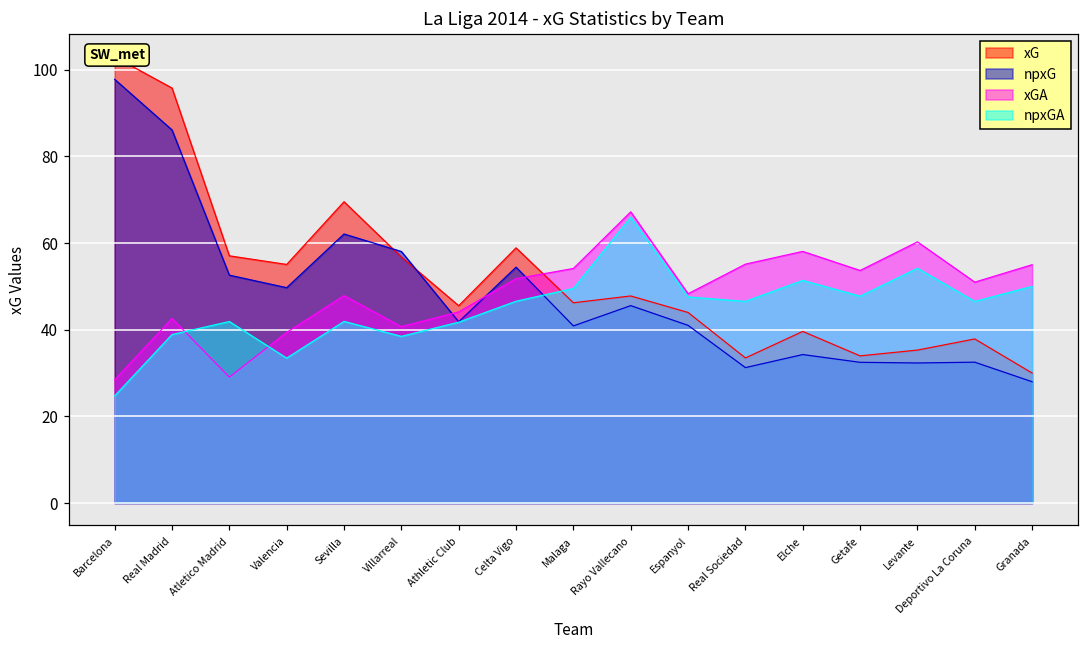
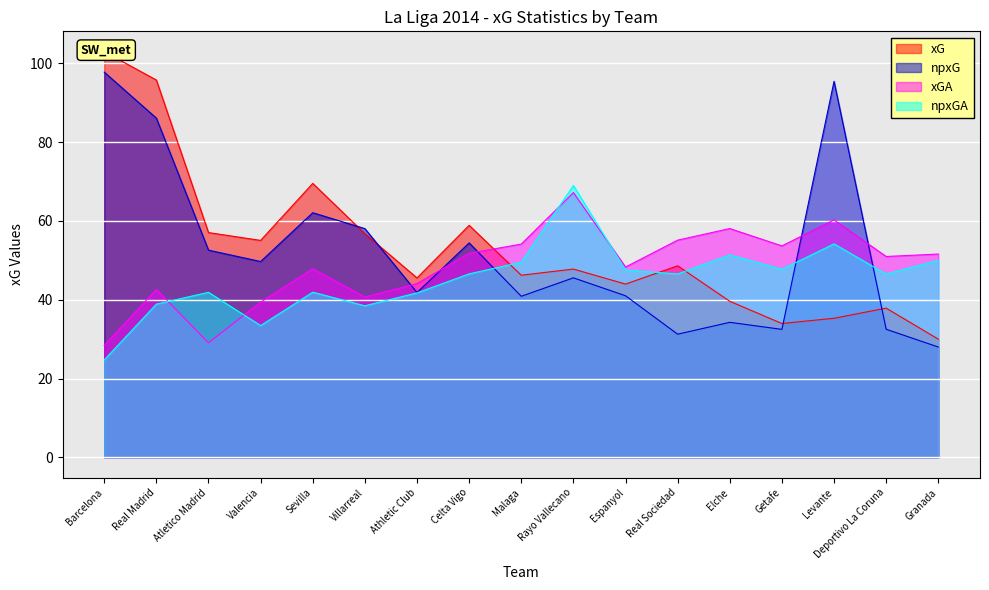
  {
    "xG": {
      "Real Madrid": 96,
      "Atletico Madrid": 57,
      "Valencia": 55,
      "Sevilla": 70,
      "Villarreal": 57,
      "Athletic Club": 46,
      "Celta Vigo": 59,
      "Malaga": 46,
      "Rayo Vallecano": 48,
      "Espanyol": 44,
-     "Real Sociedad": 33,
+     "Real Sociedad": 49,
      "Elche": 40,
      "Getafe": 34,
      "Levante": 35,
      "Deportivo La Coruna": 38,
      "Granada": 30
    },
    "npxG": {
      "Barcelona": 98,
      "Real Madrid": 86,
      "Atletico Madrid": 53,
      "Valencia": 50,
      "Sevilla": 62,
      "Villarreal": 58,
      "Celta Vigo": 54,
      "Malaga": 41,
      "Rayo Vallecano": 46,
      "Espanyol": 41,
      "Real Sociedad": 31,
      "Elche": 34,
      "Getafe": 32,
-     "Levante": 32,
+     "Levante": 95,
      "Deportivo La Coruna": 33,
      "Granada": 28
    },
    "xGA": {
      "Barcelona": 28,
      "Real Madrid": 43,
      "Atletico Madrid": 29,
      "Valencia": 39,
      "Sevilla": 48,
      "Villarreal": 41,
      "Athletic Club": 44,
      "Celta Vigo": 52,
      "Malaga": 54,
      "Rayo Vallecano": 67,
      "Espanyol": 48,
      "Real Sociedad": 55,
      "Elche": 58,
      "Getafe": 54,
      "Levante": 60,
      "Deportivo La Coruna": 51,
-     "Granada": 55
+     "Granada": 52
    },
    "npxGA": {
      "Barcelona": 25,
      "Real Madrid": 39,
      "Atletico Madrid": 42,
      "Valencia": 33,
      "Sevilla": 42,
      "Villarreal": 38,
      "Celta Vigo": 47,
      "Malaga": 50,
-     "Rayo Vallecano": 66,
+     "Rayo Vallecano": 69,
      "Espanyol": 48,
      "Real Sociedad": 47,
      "Elche": 51,
      "Getafe": 48,
      "Levante": 54,
      "Deportivo La Coruna": 47,
      "Granada": 50
    }
  }
